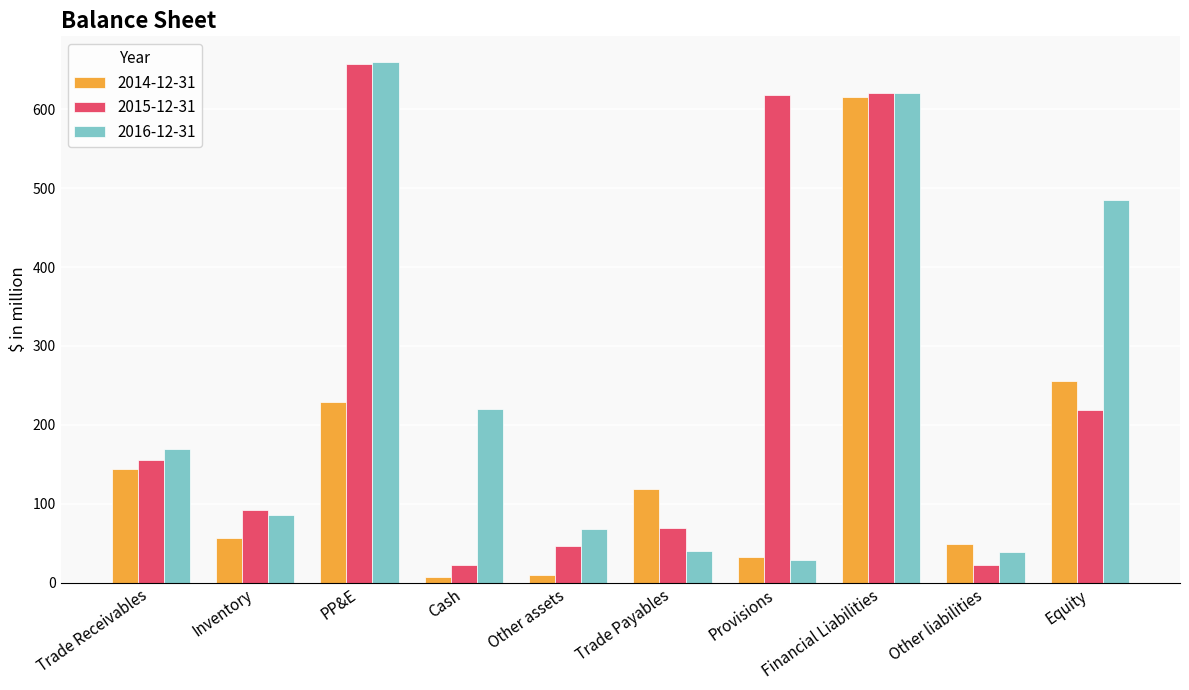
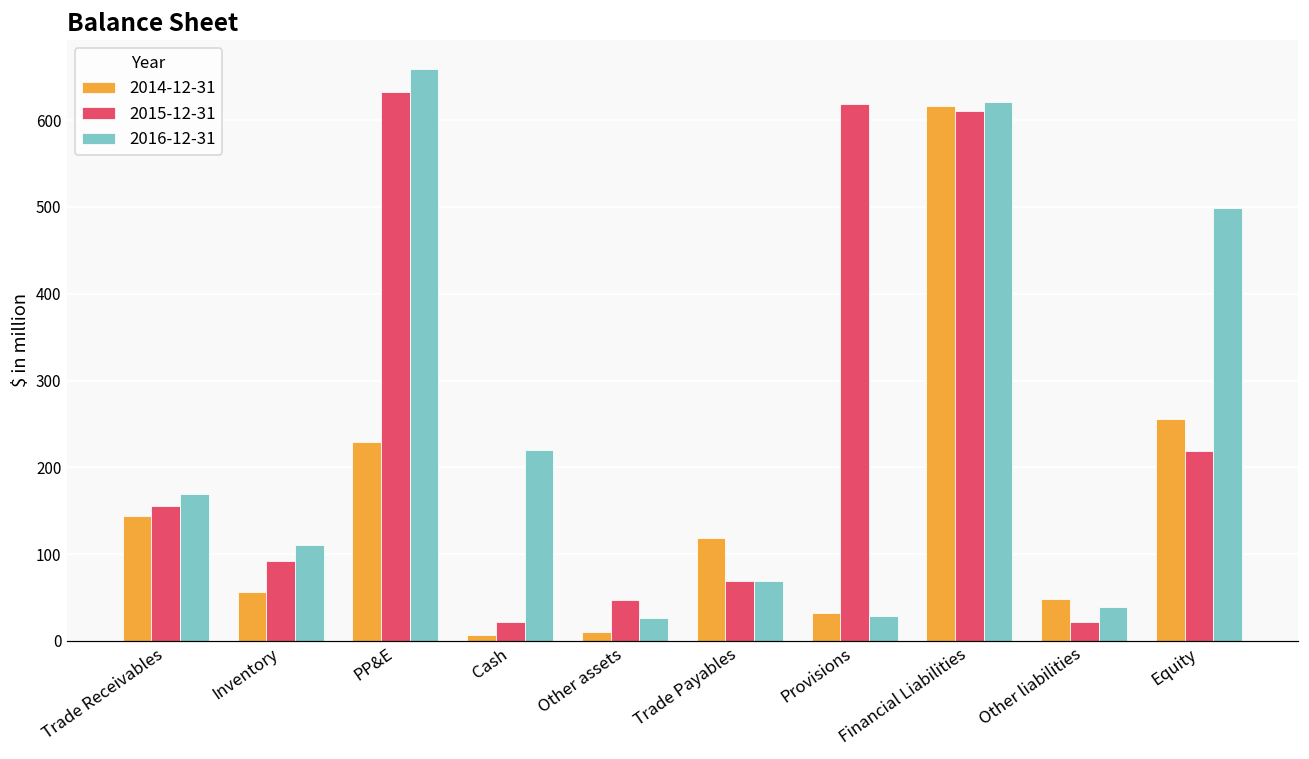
  {
    "2014-12-31": {
      "Trade Receivables": 140,
      "Inventory": 60,
      "PP&E": 230,
      "Cash": 10,
      "Other assets": 10,
      "Trade Payables": 120,
      "Provisions": 30,
      "Financial Liabilities": 620,
      "Other liabilities": 50,
      "Equity": 260
    },
    "2015-12-31": {
      "Trade Receivables": 150,
      "Inventory": 90,
-     "PP&E": 660,
+     "PP&E": 630,
      "Cash": 20,
      "Other assets": 50,
      "Trade Payables": 70,
      "Provisions": 620,
-     "Financial Liabilities": 620,
+     "Financial Liabilities": 610,
      "Other liabilities": 20,
      "Equity": 220
    },
    "2016-12-31": {
      "Trade Receivables": 170,
-     "Inventory": 90,
+     "Inventory": 110,
      "PP&E": 660,
      "Cash": 220,
-     "Other assets": 70,
-     "Trade Payables": 40,
+     "Other assets": 30,
+     "Trade Payables": 70,
      "Provisions": 30,
      "Financial Liabilities": 620,
      "Other liabilities": 40,
-     "Equity": 490
+     "Equity": 500
    }
  }
